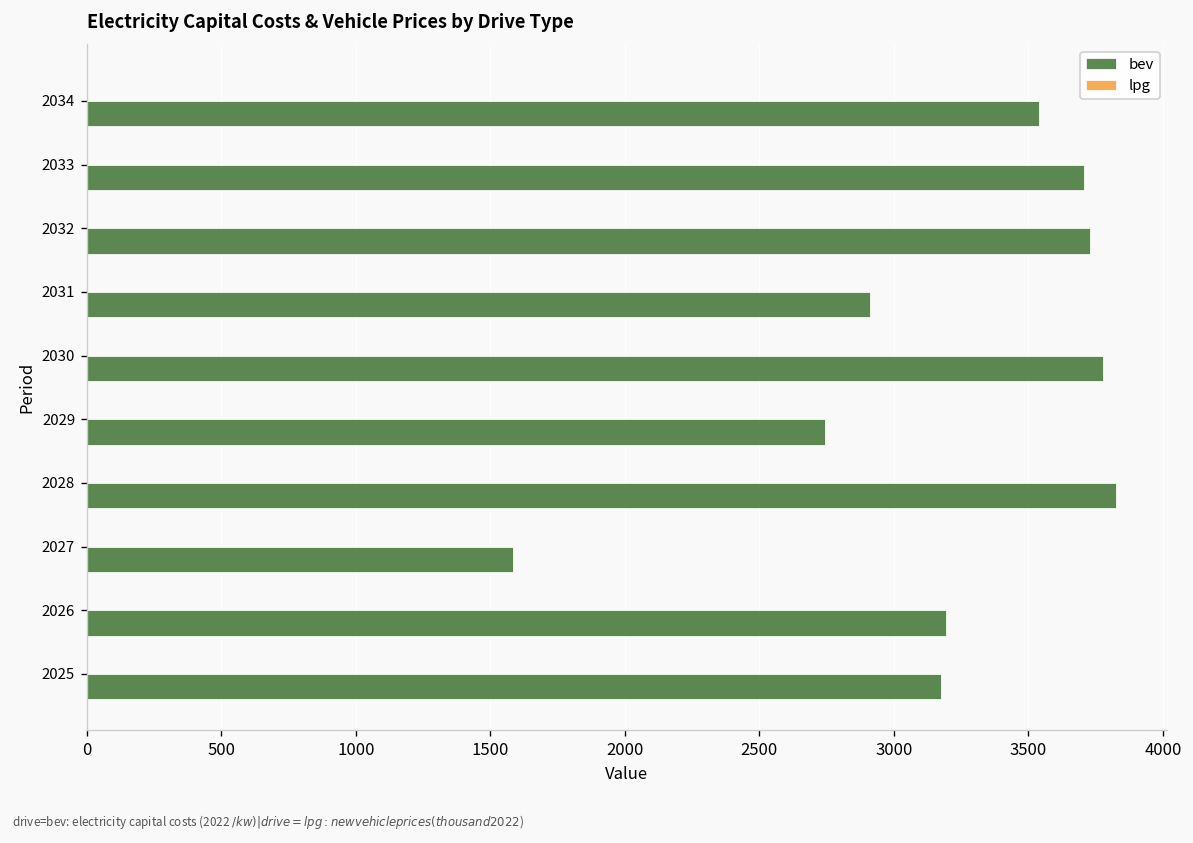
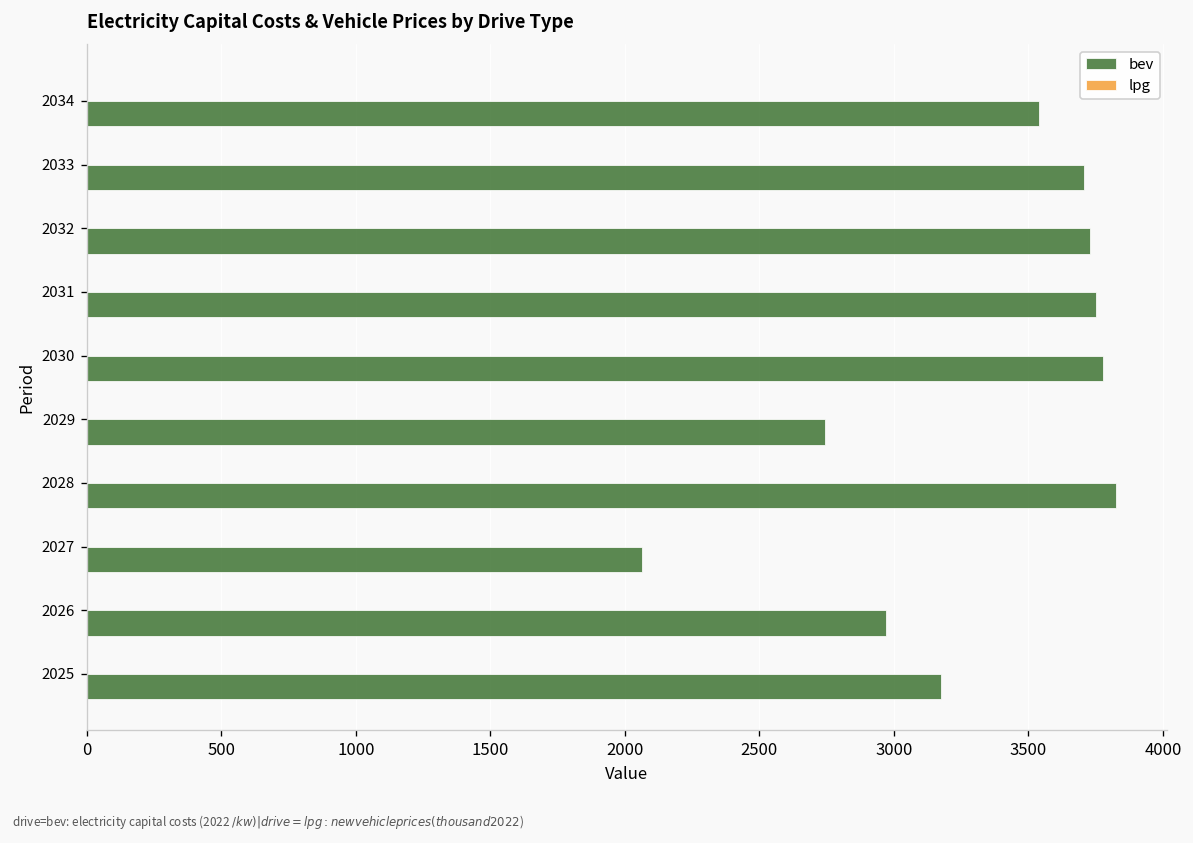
  {
    "bev": {
      "2034": 3540,
      "2033": 3710,
      "2032": 3730,
-     "2031": 2910,
+     "2031": 3750,
      "2030": 3780,
      "2029": 2740,
      "2028": 3820,
-     "2027": 1580,
-     "2026": 3200,
+     "2027": 2070,
+     "2026": 2970,
      "2025": 3170
    },
    "lpg": {
      "2034": 0,
      "2033": 0,
      "2032": 0,
      "2031": 0,
      "2030": 0,
      "2029": 0,
      "2028": 0,
      "2027": 0,
      "2026": 0,
      "2025": 0
    }
  }
